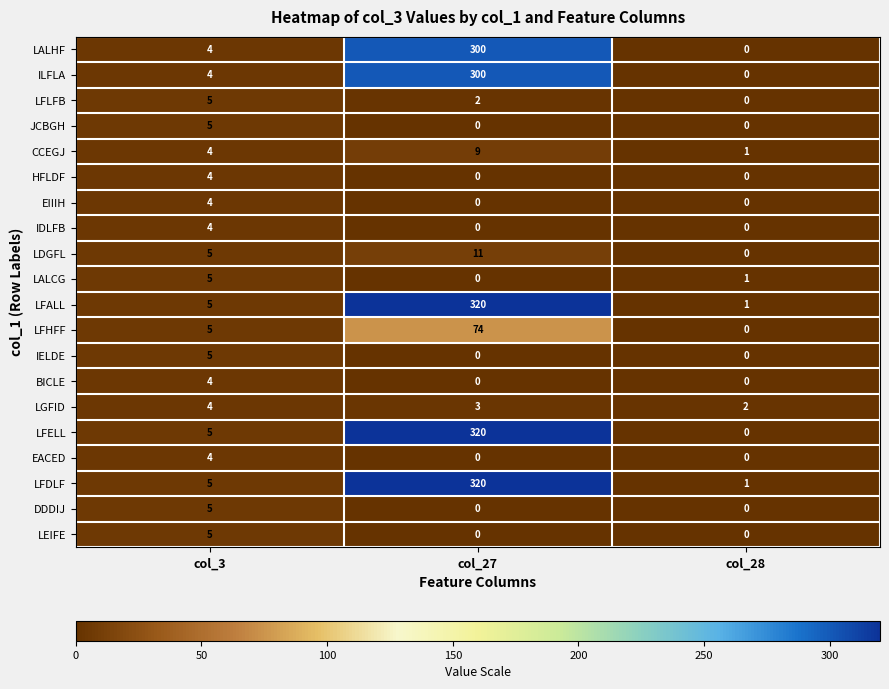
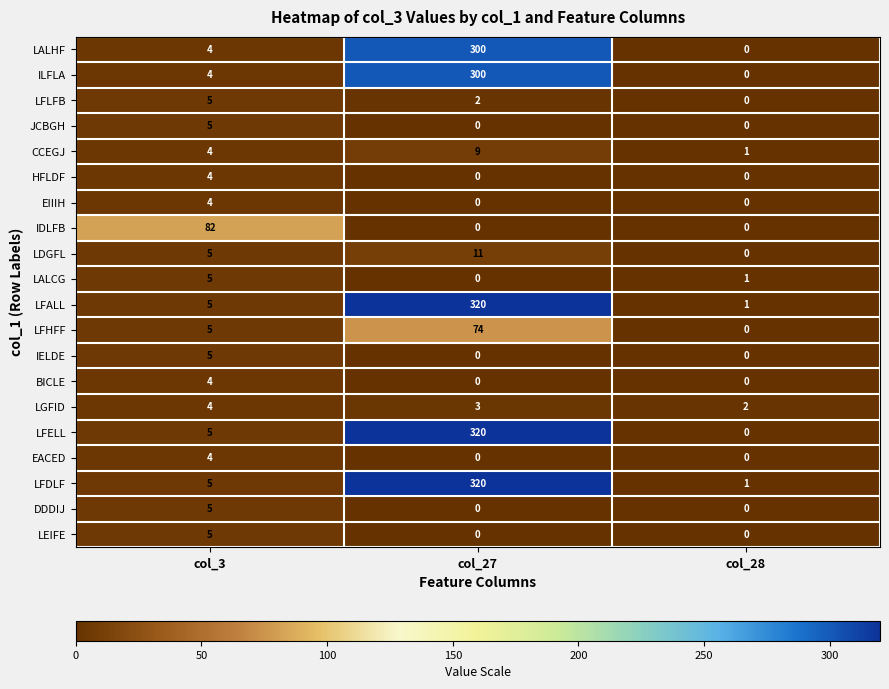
  {
    "LALHF": {
      "col_3": 4,
      "col_27": 300,
      "col_28": 0
    },
    "ILFLA": {
      "col_3": 4,
      "col_27": 300,
      "col_28": 0
    },
    "LFLFB": {
      "col_3": 5,
      "col_27": 2,
      "col_28": 0
    },
    "JCBGH": {
      "col_3": 5,
      "col_27": 0,
      "col_28": 0
    },
    "CCEGJ": {
      "col_3": 4,
      "col_27": 9,
      "col_28": 1
    },
    "HFLDF": {
      "col_3": 4,
      "col_27": 0,
      "col_28": 0
    },
    "EIIIH": {
      "col_3": 4,
      "col_27": 0,
      "col_28": 0
    },
    "IDLFB": {
-     "col_3": 4,
+     "col_3": 82,
      "col_27": 0,
      "col_28": 0
    },
    "LDGFL": {
      "col_3": 5,
      "col_27": 11,
      "col_28": 0
    },
    "LALCG": {
      "col_3": 5,
      "col_27": 0,
      "col_28": 1
    },
    "LFALL": {
      "col_3": 5,
      "col_27": 320,
      "col_28": 1
    },
    "LFHFF": {
      "col_3": 5,
      "col_27": 74,
      "col_28": 0
    },
    "IELDE": {
      "col_3": 5,
      "col_27": 0,
      "col_28": 0
    },
    "BICLE": {
      "col_3": 4,
      "col_27": 0,
      "col_28": 0
    },
    "LGFID": {
      "col_3": 4,
      "col_27": 3,
      "col_28": 2
    },
    "LFELL": {
      "col_3": 5,
      "col_27": 320,
      "col_28": 0
    },
    "EACED": {
      "col_3": 4,
      "col_27": 0,
      "col_28": 0
    },
    "LFDLF": {
      "col_3": 5,
      "col_27": 320,
      "col_28": 1
    },
    "DDDIJ": {
      "col_3": 5,
      "col_27": 0,
      "col_28": 0
    },
    "LEIFE": {
      "col_3": 5,
      "col_27": 0,
      "col_28": 0
    }
  }
